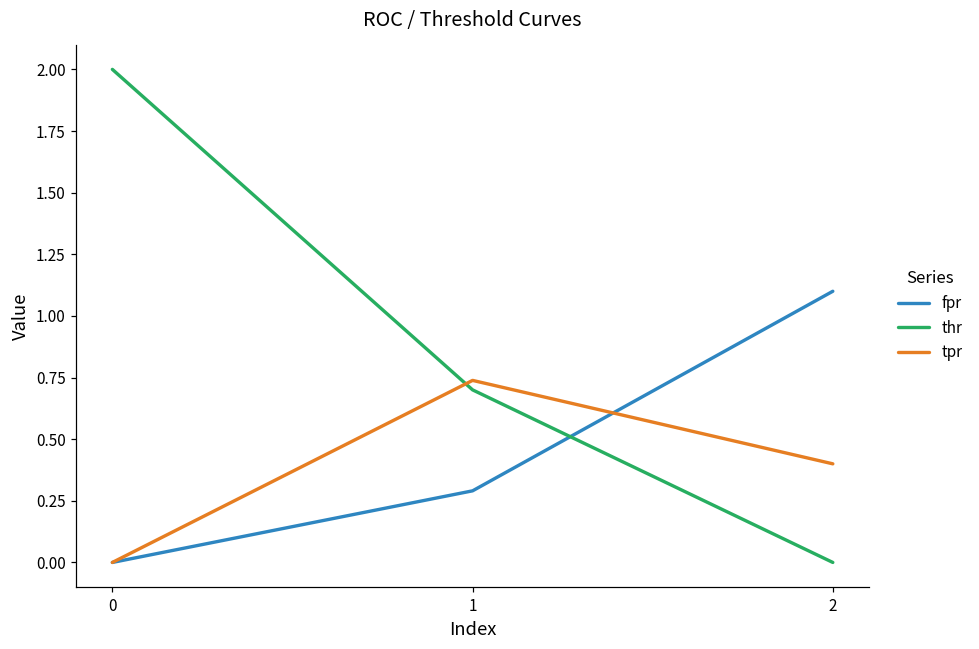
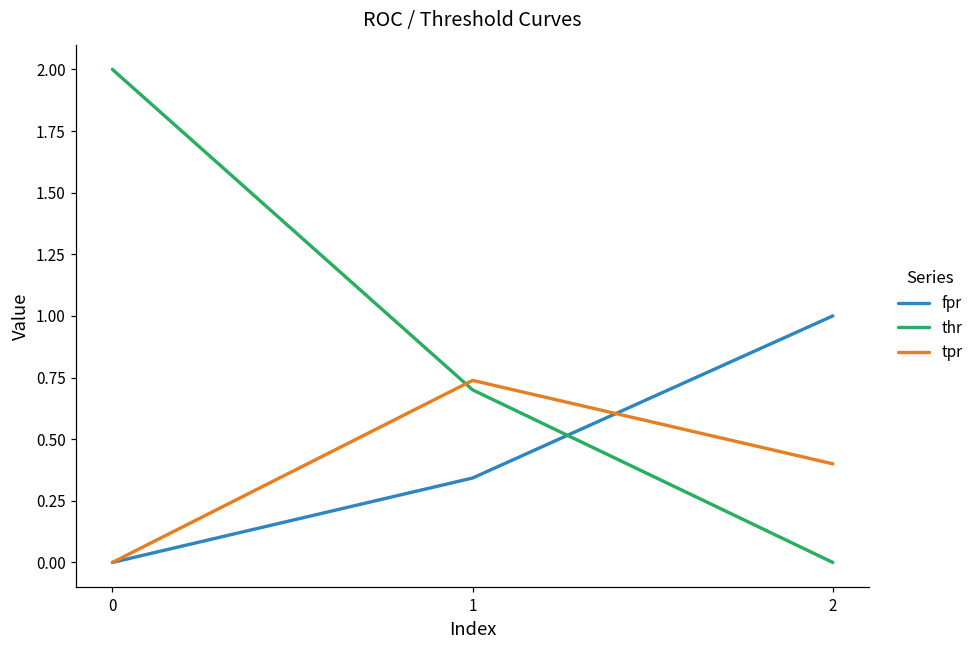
  {
    "fpr": {
-     "1": 0.29,
-     "2": 1.1
+     "1": 0.34,
+     "2": 1.0
    },
    "thr": {
      "0": 2.00,
      "1": 0.70,
      "2": 0.00
    },
    "tpr": {
      "1": 0.74,
      "2": 0.40
    }
  }
